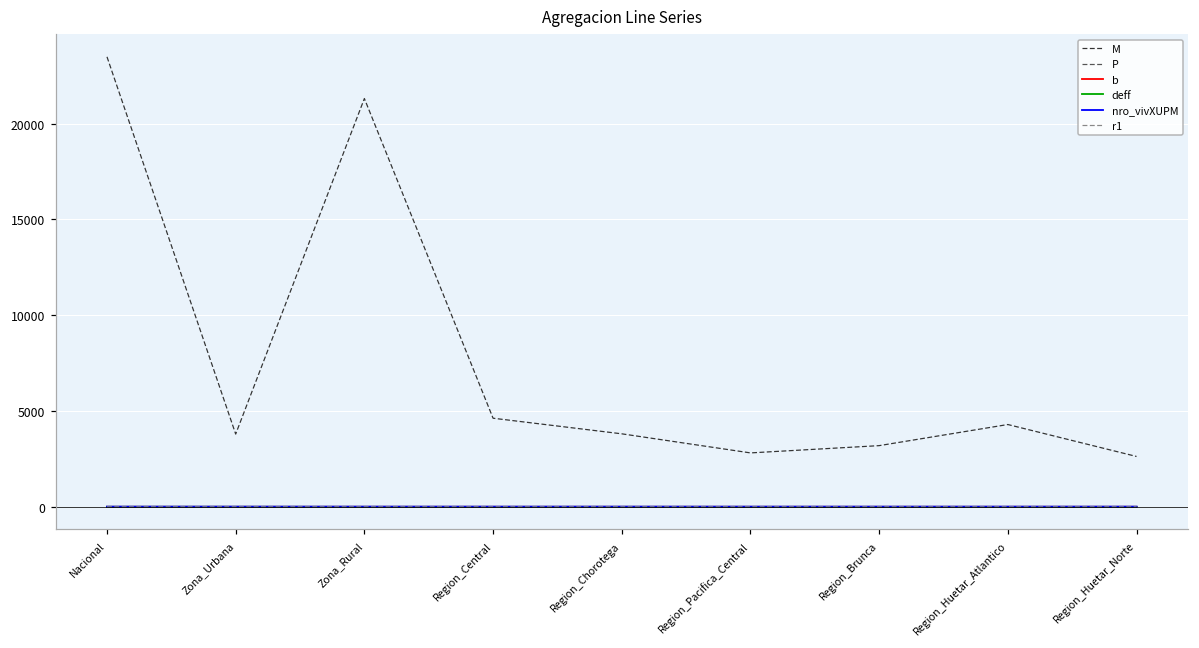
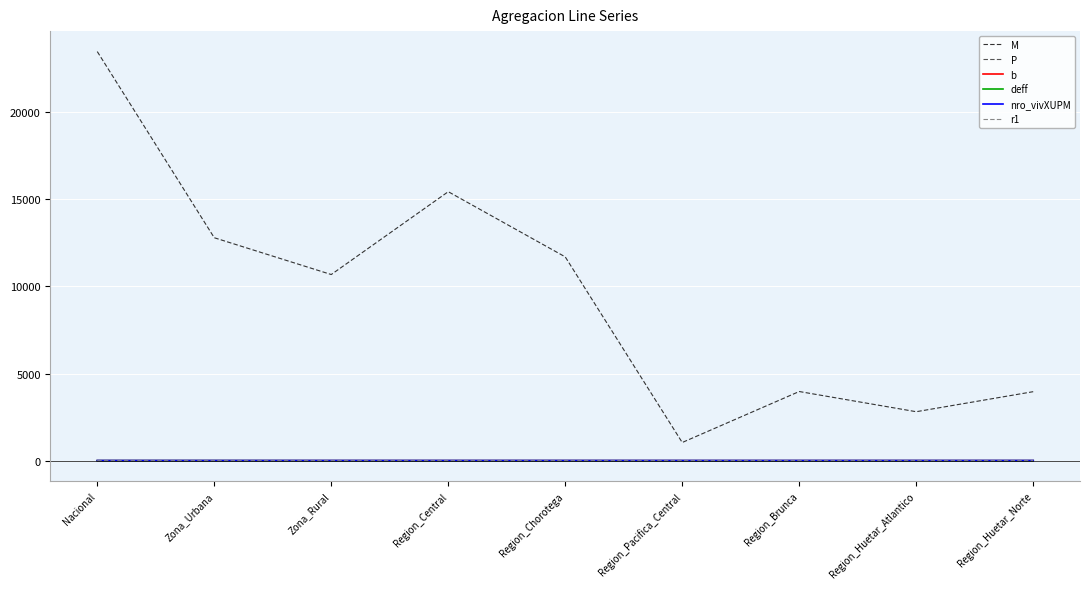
  {
    "M": {
      "Nacional": 23500,
-     "Zona_Urbana": 3800,
-     "Zona_Rural": 21300,
-     "Region_Central": 4600,
-     "Region_Chorotega": 3800,
-     "Region_Pacifica_Central": 2800,
-     "Region_Brunca": 3200,
-     "Region_Huetar_Atlantico": 4300,
-     "Region_Huetar_Norte": 2600
+     "Zona_Urbana": 12800,
+     "Zona_Rural": 10700,
+     "Region_Central": 15400,
+     "Region_Chorotega": 11700,
+     "Region_Pacifica_Central": 1000,
+     "Region_Brunca": 4000,
+     "Region_Huetar_Atlantico": 2800,
+     "Region_Huetar_Norte": 4000
    },
    "r1": {
      "Nacional": 0,
      "Zona_Urbana": 0,
      "Zona_Rural": 0,
      "Region_Central": 0,
      "Region_Chorotega": 0,
      "Region_Pacifica_Central": 0,
      "Region_Brunca": 0,
      "Region_Huetar_Atlantico": 0,
      "Region_Huetar_Norte": 0
    }
  }
